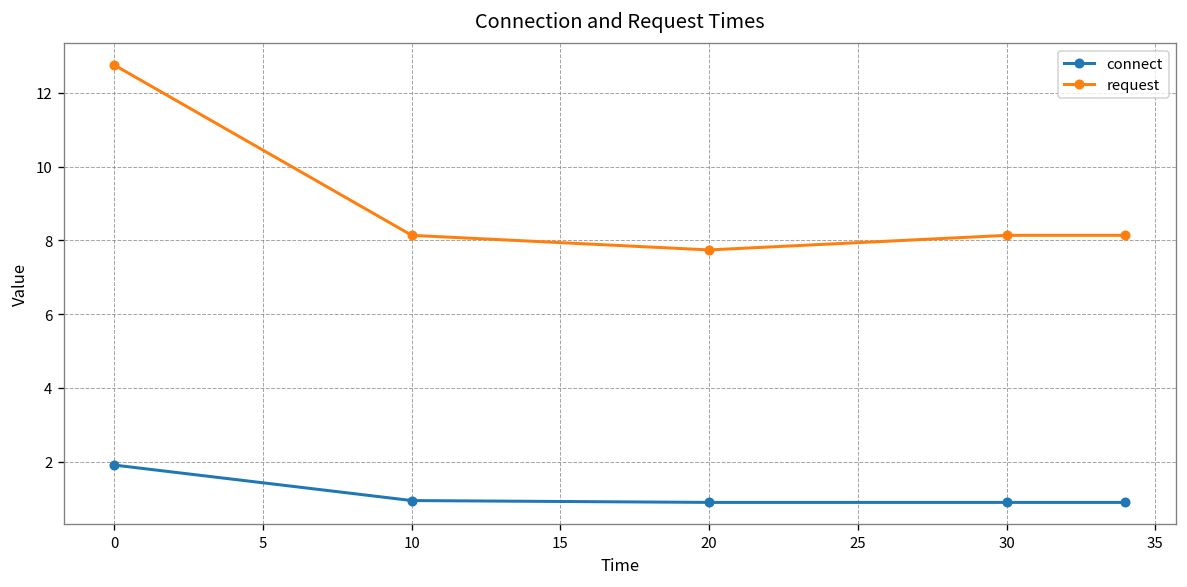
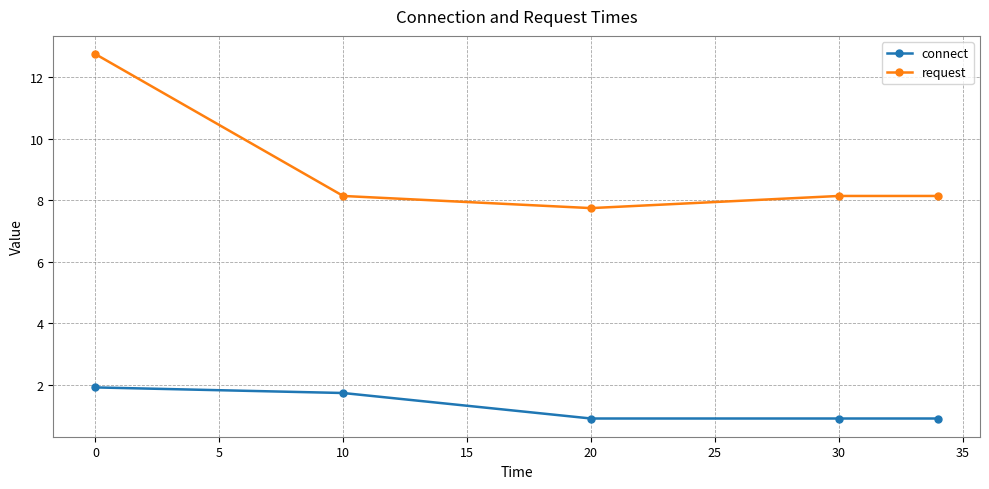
  {
    "connect": {
      "0": 1.9,
-     "10": 0.9,
+     "10": 1.7,
      "20": 0.9,
      "30": 0.9
    },
    "request": {
      "0": 12.7,
      "10": 8.1,
      "20": 7.7,
      "30": 8.1
    }
  }
